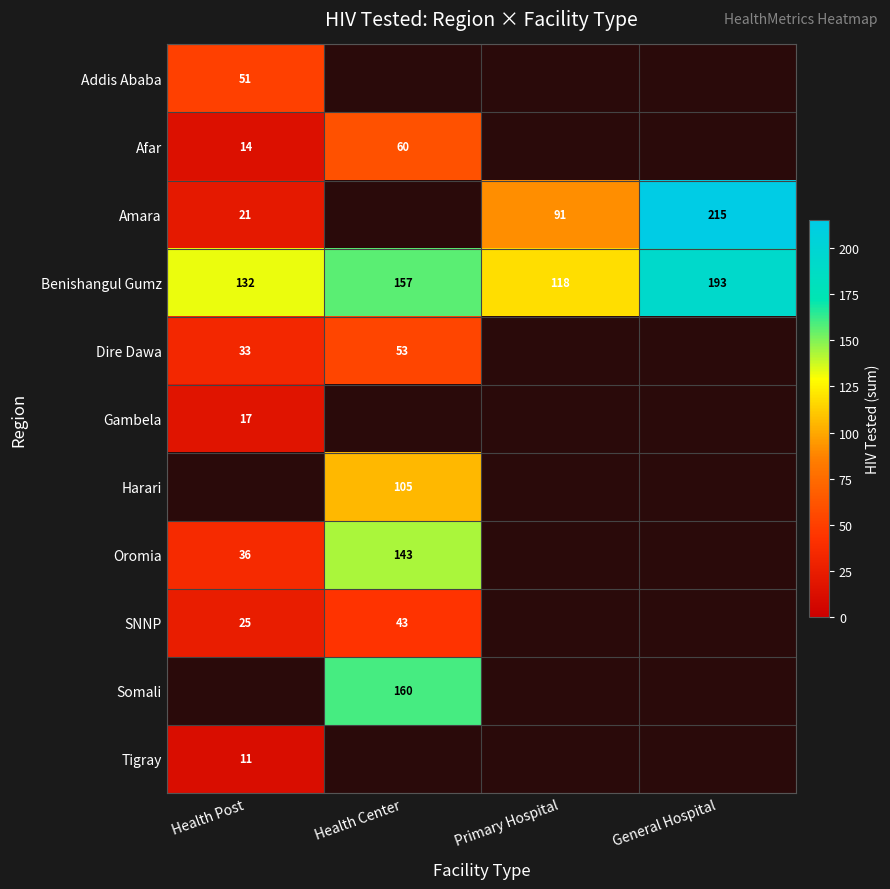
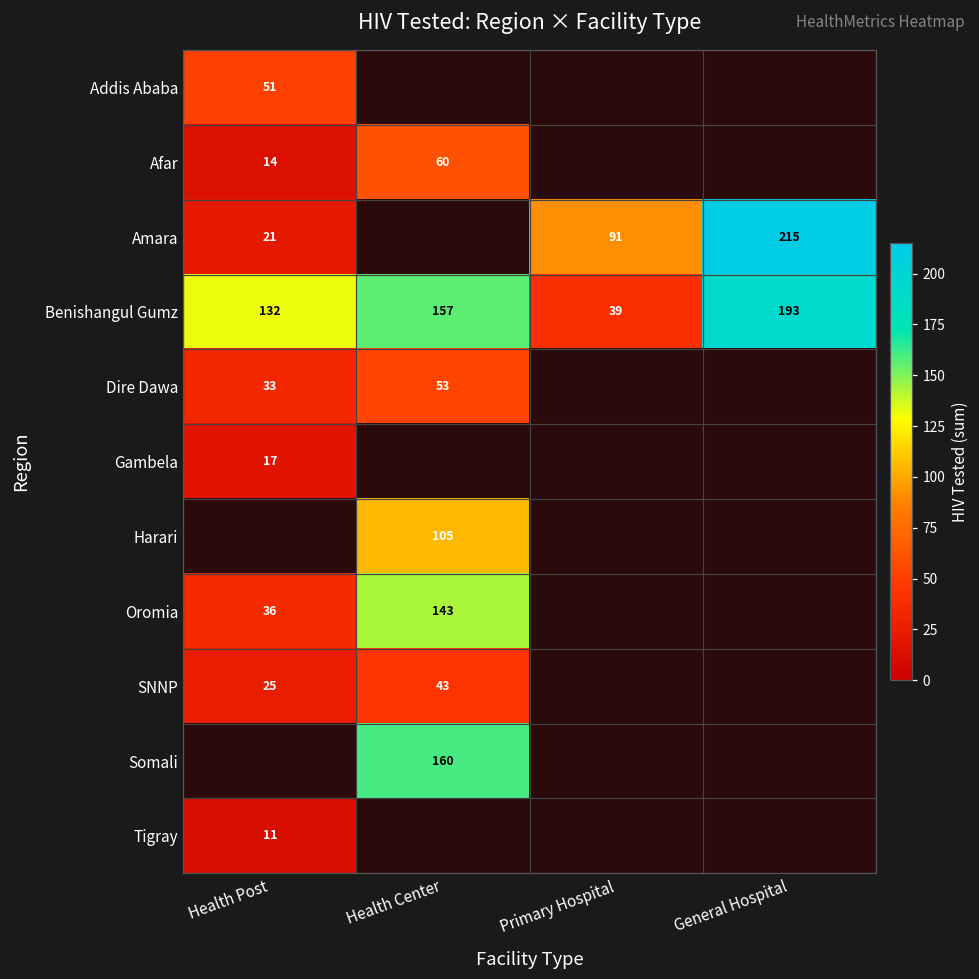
  {
    "Addis Ababa": {
      "Health Post": 51
    },
    "Afar": {
      "Health Post": 14,
      "Health Center": 60
    },
    "Amara": {
      "Health Post": 21,
      "Primary Hospital": 91,
      "General Hospital": 215
    },
    "Benishangul Gumz": {
      "Health Post": 132,
      "Health Center": 157,
-     "Primary Hospital": 118,
+     "Primary Hospital": 39,
      "General Hospital": 193
    },
    "Dire Dawa": {
      "Health Post": 33,
      "Health Center": 53
    },
    "Gambela": {
      "Health Post": 17
    },
    "Harari": {
      "Health Center": 105
    },
    "Oromia": {
      "Health Post": 36,
      "Health Center": 143
    },
    "SNNP": {
      "Health Post": 25,
      "Health Center": 43
    },
    "Somali": {
      "Health Center": 160
    },
    "Tigray": {
      "Health Post": 11
    }
  }
